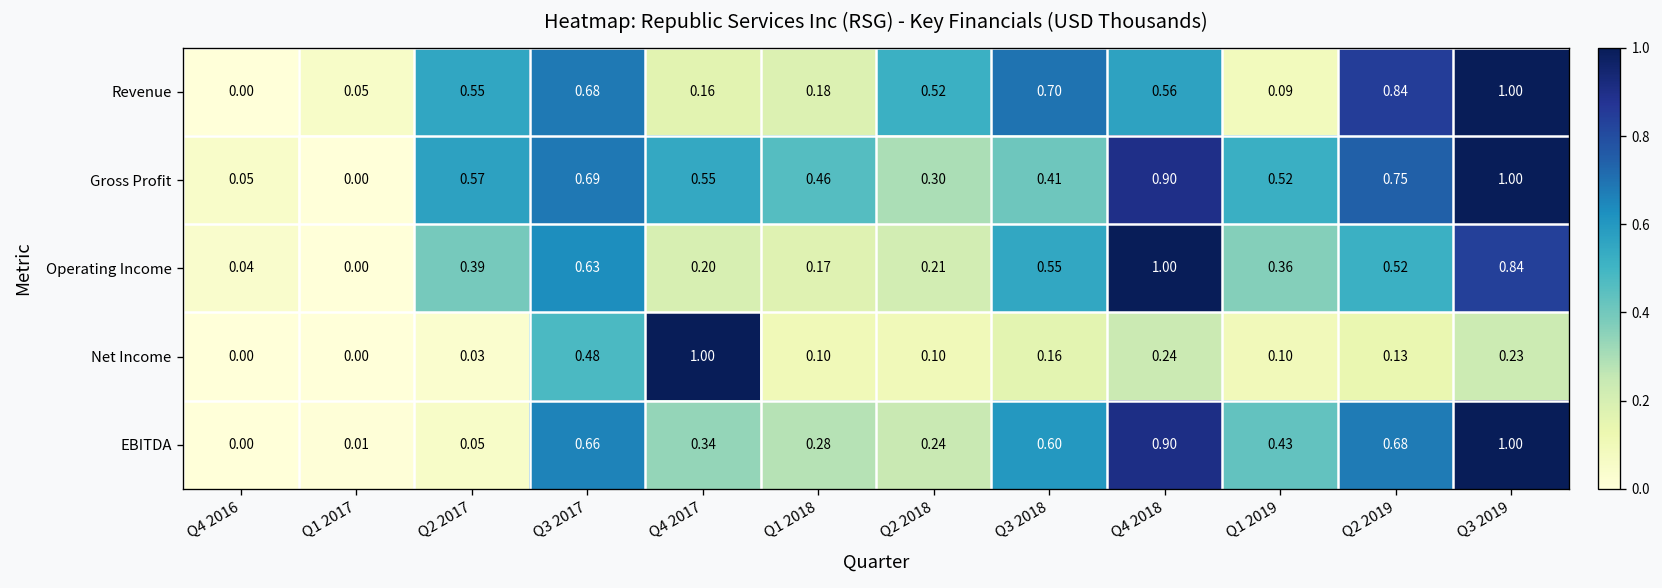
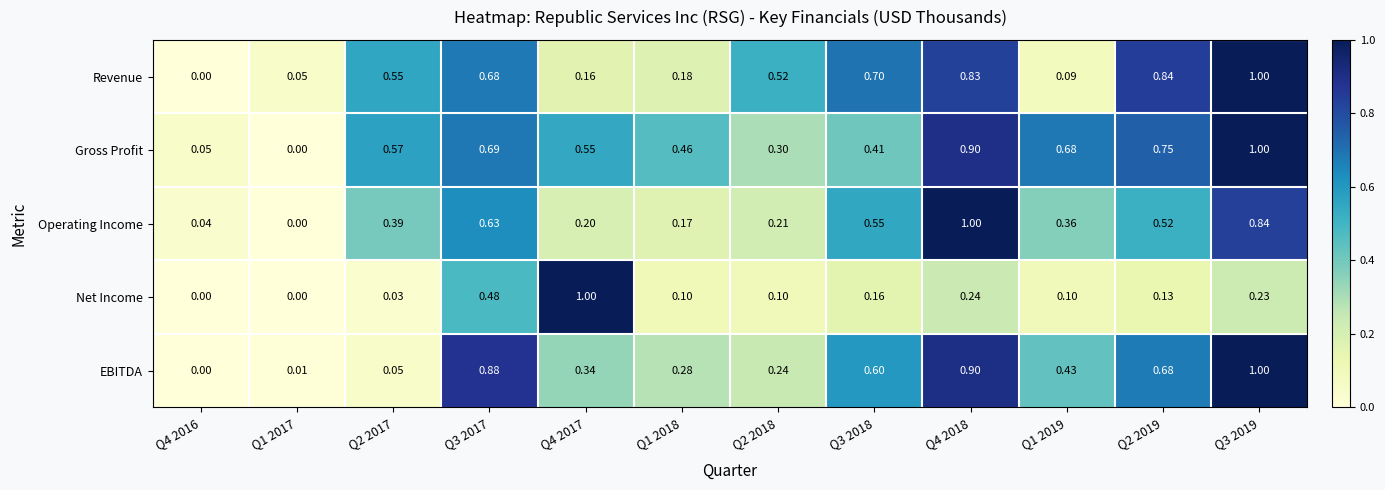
  {
    "Revenue": {
      "Q4 2016": 0.00,
      "Q1 2017": 0.05,
      "Q2 2017": 0.55,
      "Q3 2017": 0.68,
      "Q4 2017": 0.16,
      "Q1 2018": 0.18,
      "Q2 2018": 0.52,
      "Q3 2018": 0.70,
-     "Q4 2018": 0.56,
+     "Q4 2018": 0.83,
      "Q1 2019": 0.09,
      "Q2 2019": 0.84,
      "Q3 2019": 1.00
    },
    "Gross Profit": {
      "Q4 2016": 0.05,
      "Q1 2017": 0.00,
      "Q2 2017": 0.57,
      "Q3 2017": 0.69,
      "Q4 2017": 0.55,
      "Q1 2018": 0.46,
      "Q2 2018": 0.30,
      "Q3 2018": 0.41,
      "Q4 2018": 0.90,
-     "Q1 2019": 0.52,
+     "Q1 2019": 0.68,
      "Q2 2019": 0.75,
      "Q3 2019": 1.00
    },
    "Operating Income": {
      "Q4 2016": 0.04,
      "Q1 2017": 0.00,
      "Q2 2017": 0.39,
      "Q3 2017": 0.63,
      "Q4 2017": 0.20,
      "Q1 2018": 0.17,
      "Q2 2018": 0.21,
      "Q3 2018": 0.55,
      "Q4 2018": 1.00,
      "Q1 2019": 0.36,
      "Q2 2019": 0.52,
      "Q3 2019": 0.84
    },
    "Net Income": {
      "Q4 2016": 0.00,
      "Q1 2017": 0.00,
      "Q2 2017": 0.03,
      "Q3 2017": 0.48,
      "Q4 2017": 1.00,
      "Q1 2018": 0.10,
      "Q2 2018": 0.10,
      "Q3 2018": 0.16,
      "Q4 2018": 0.24,
      "Q1 2019": 0.10,
      "Q2 2019": 0.13,
      "Q3 2019": 0.23
    },
    "EBITDA": {
      "Q4 2016": 0.00,
      "Q1 2017": 0.01,
      "Q2 2017": 0.05,
-     "Q3 2017": 0.66,
+     "Q3 2017": 0.88,
      "Q4 2017": 0.34,
      "Q1 2018": 0.28,
      "Q2 2018": 0.24,
      "Q3 2018": 0.60,
      "Q4 2018": 0.90,
      "Q1 2019": 0.43,
      "Q2 2019": 0.68,
      "Q3 2019": 1.00
    }
  }
